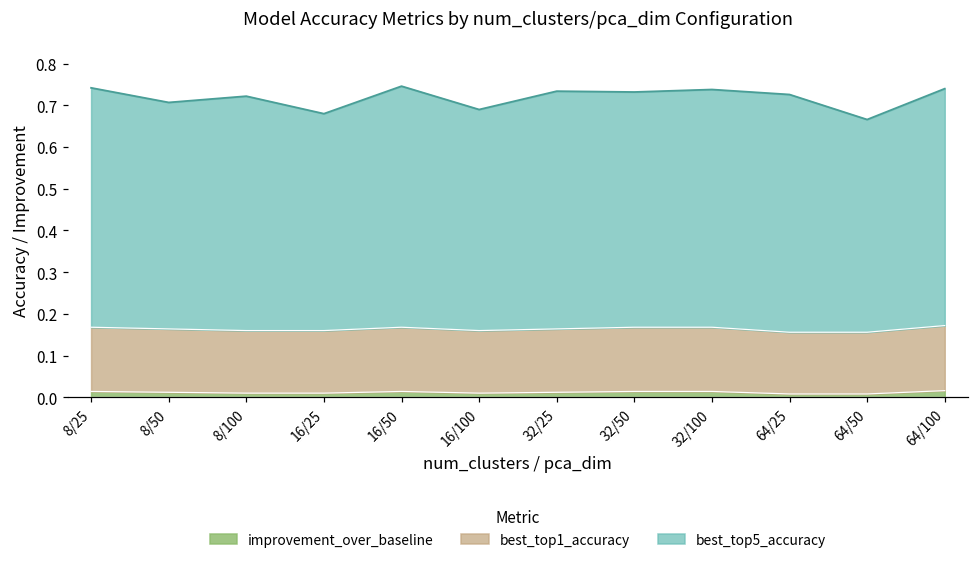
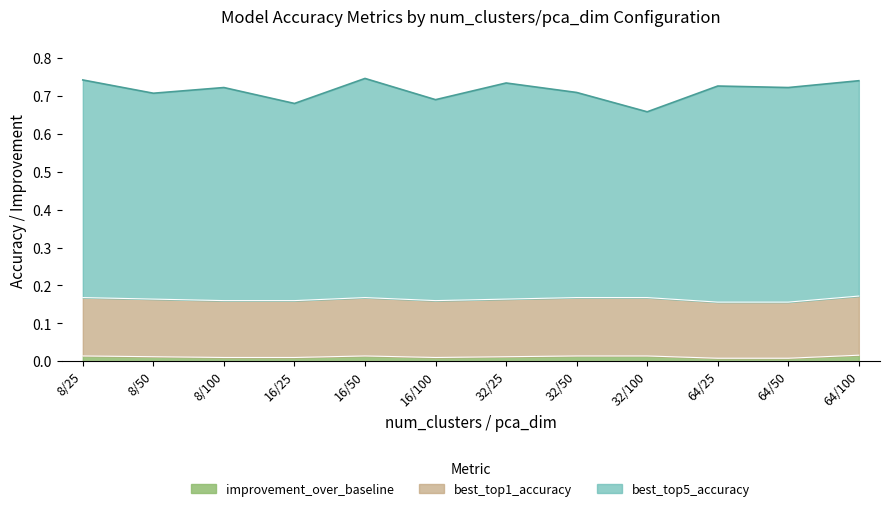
  {
    "improvement_over_baseline": {
      "8/25": 0.01,
      "8/50": 0.01,
      "8/100": 0.01,
      "16/25": 0.01,
      "16/50": 0.01,
      "16/100": 0.01,
      "32/25": 0.01,
      "32/50": 0.01,
      "32/100": 0.01,
      "64/25": 0.01,
      "64/50": 0.01,
      "64/100": 0.02
    },
    "best_top1_accuracy": {
      "8/25": 0.15,
      "8/50": 0.15,
      "8/100": 0.15,
      "16/25": 0.15,
      "16/50": 0.15,
      "16/100": 0.15,
      "32/25": 0.15,
      "32/50": 0.15,
      "32/100": 0.15,
      "64/25": 0.15,
      "64/50": 0.15,
      "64/100": 0.16
    },
    "best_top5_accuracy": {
      "8/25": 0.57,
      "8/50": 0.54,
      "8/100": 0.56,
      "16/25": 0.52,
      "16/50": 0.58,
      "16/100": 0.53,
      "32/25": 0.57,
-     "32/50": 0.56,
-     "32/100": 0.57,
+     "32/50": 0.54,
+     "32/100": 0.49,
      "64/25": 0.57,
-     "64/50": 0.51,
+     "64/50": 0.57,
      "64/100": 0.57
    }
  }
